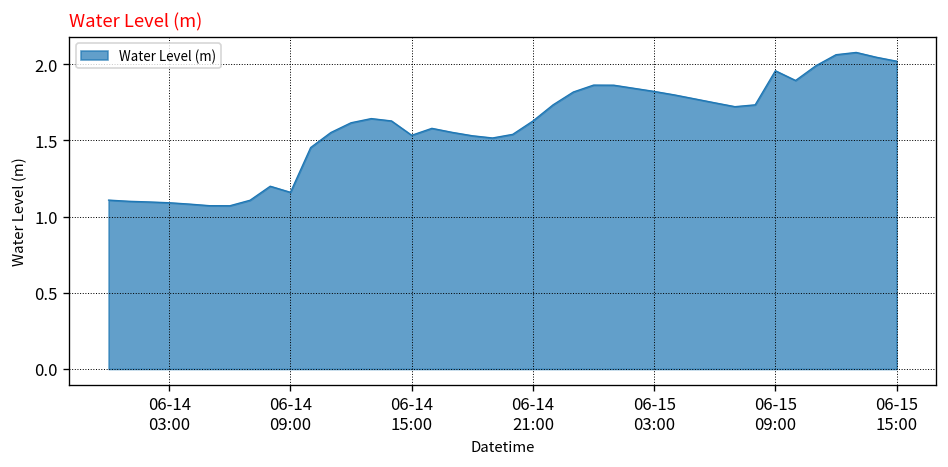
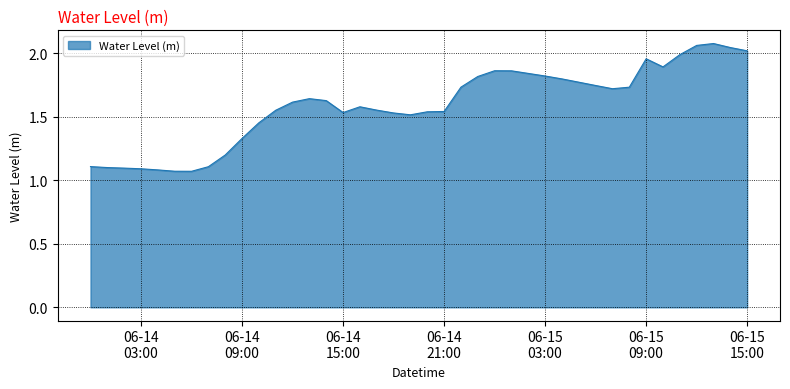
  {
    "06-14 03:00": 1.09,
-   "06-14 09:00": 1.16,
+   "06-14 09:00": 1.33,
    "06-14 15:00": 1.53,
-   "06-14 21:00": 1.63,
+   "06-14 21:00": 1.54,
    "06-15 03:00": 1.82,
    "06-15 09:00": 1.96,
    "06-15 15:00": 2.02
  }
